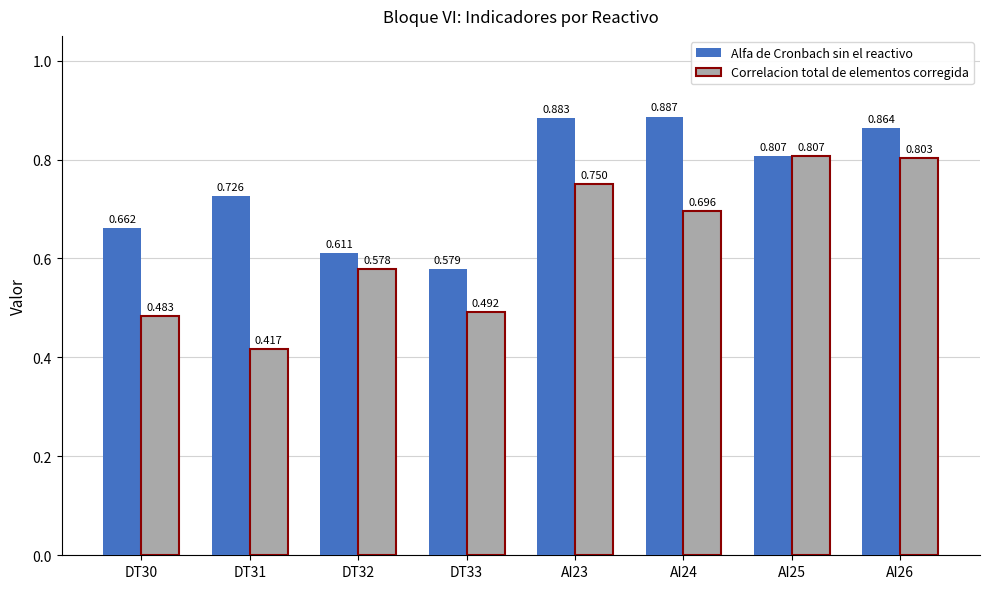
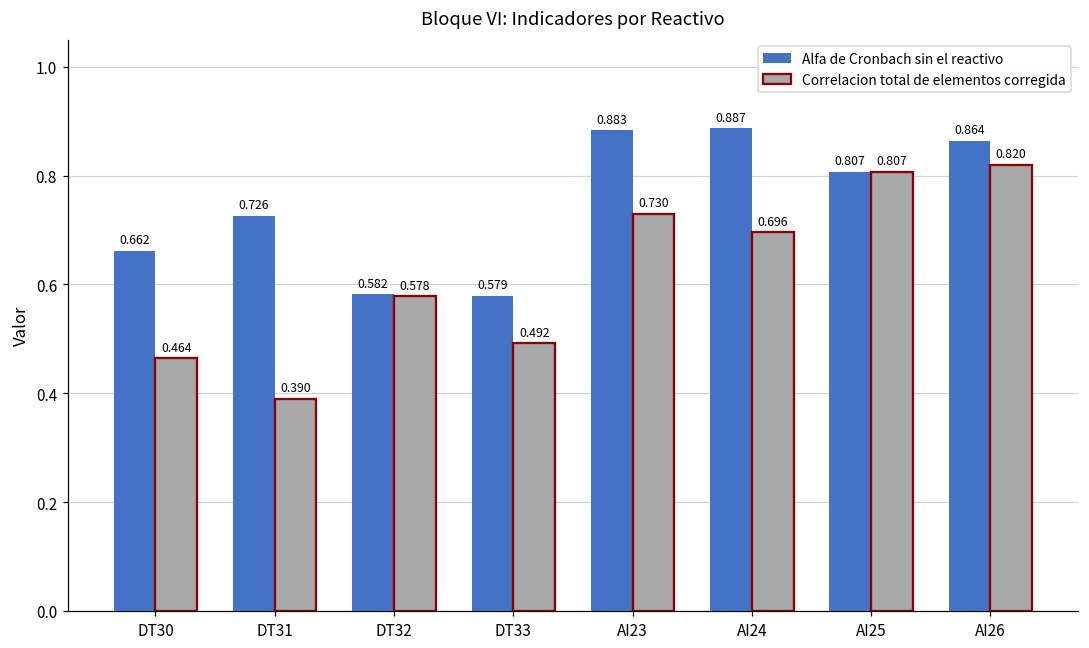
  {
    "Alfa de Cronbach sin el reactivo": {
      "DT30": 0.662,
      "DT31": 0.726,
-     "DT32": 0.611,
+     "DT32": 0.582,
      "DT33": 0.579,
      "AI23": 0.883,
      "AI24": 0.887,
      "AI25": 0.807,
      "AI26": 0.864
    },
    "Correlacion total de elementos corregida": {
-     "DT30": 0.483,
-     "DT31": 0.417,
+     "DT30": 0.464,
+     "DT31": 0.390,
      "DT32": 0.578,
      "DT33": 0.492,
-     "AI23": 0.750,
+     "AI23": 0.730,
      "AI24": 0.696,
      "AI25": 0.807,
-     "AI26": 0.803
+     "AI26": 0.820
    }
  }
